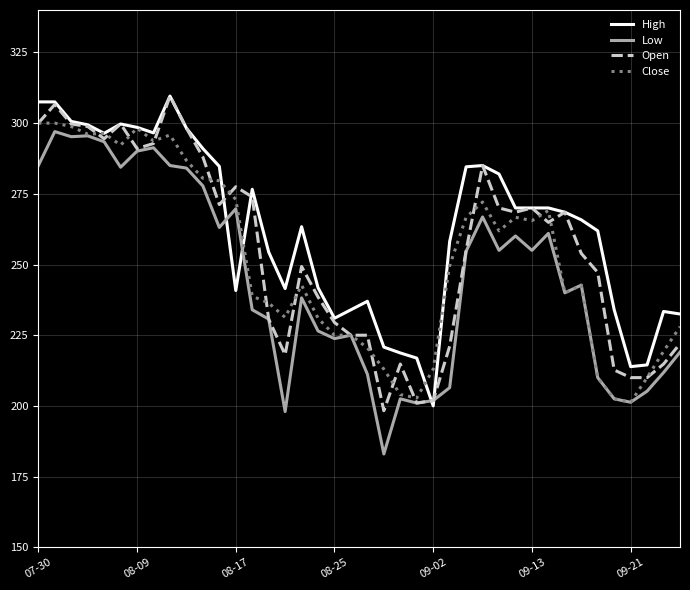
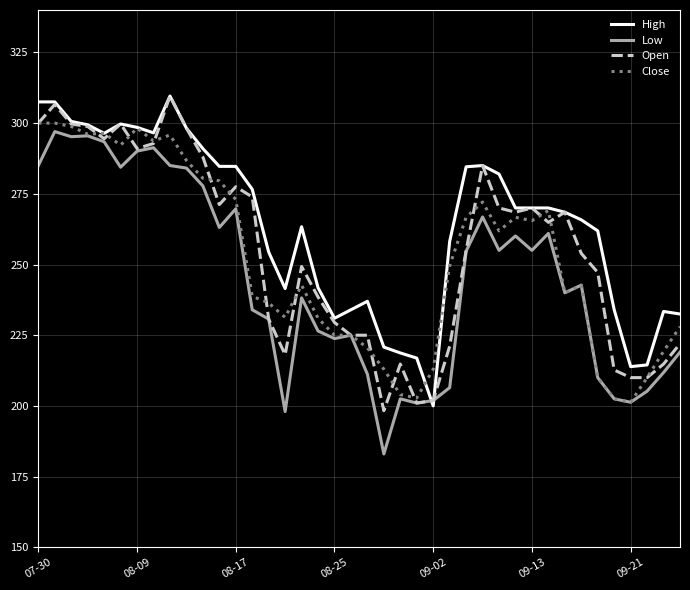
  {
    "High": {
      "07-30": 308,
-     "08-17": 241,
+     "08-17": 285,
      "08-25": 231,
      "09-02": 200,
      "09-21": 214
    }
  }
